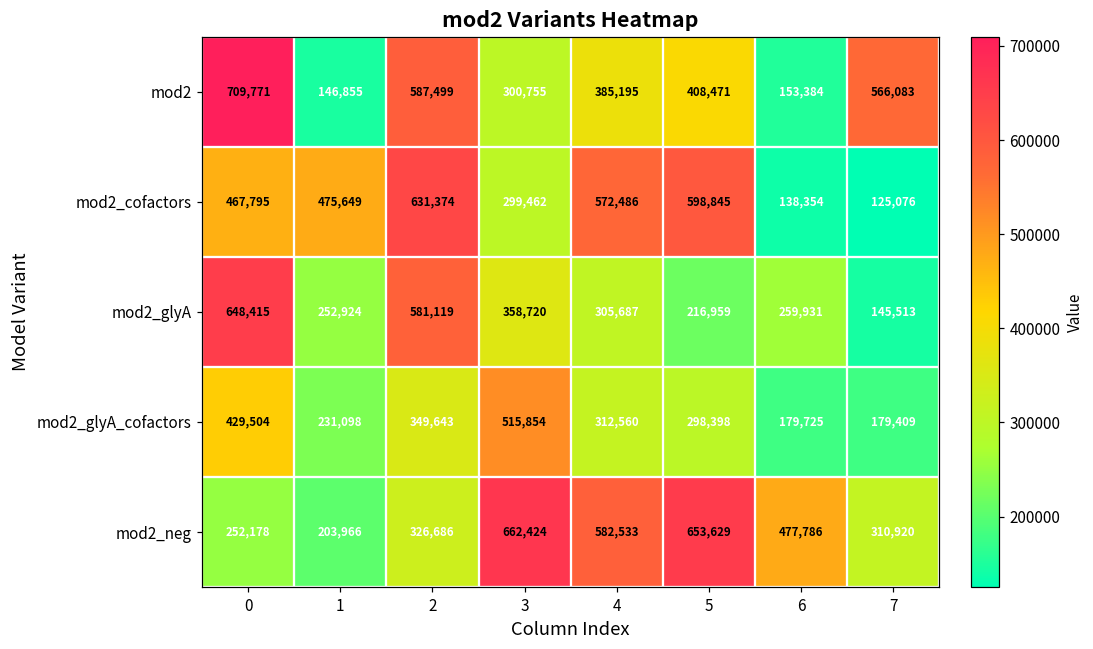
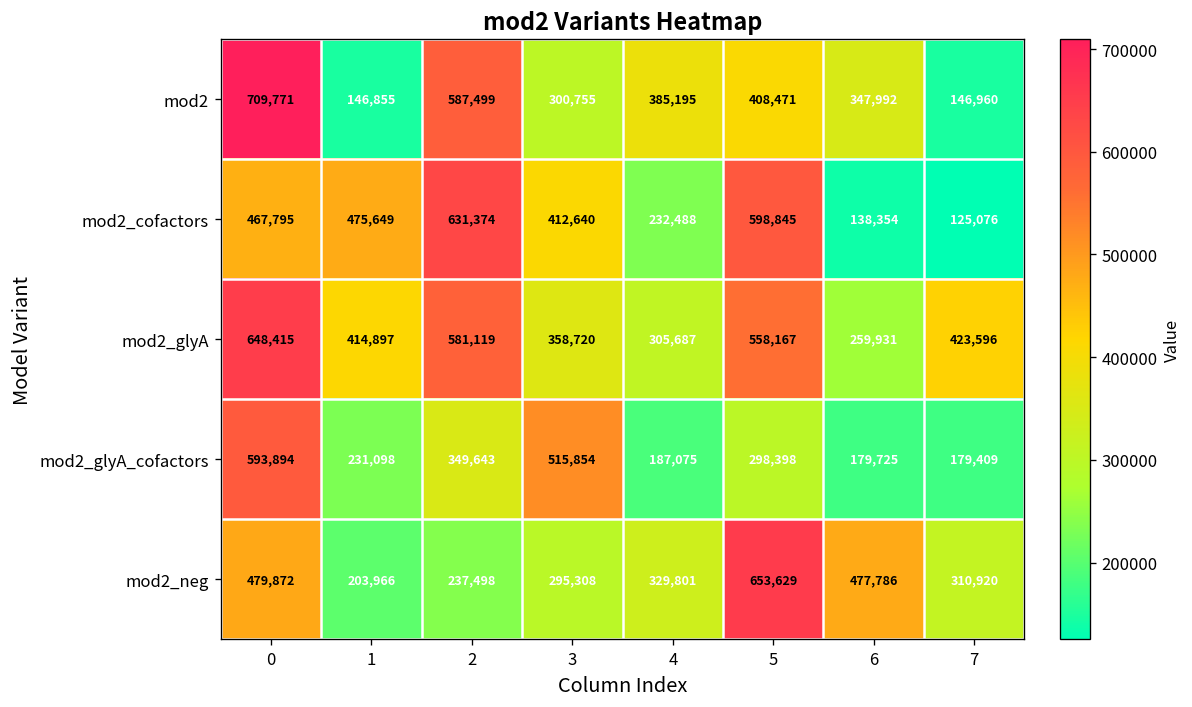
  {
    "mod2": {
      "0": "709,771",
      "1": "146,855",
      "2": "587,499",
      "3": "300,755",
      "4": "385,195",
      "5": "408,471",
-     "6": "153,384",
-     "7": "566,083"
+     "6": "347,992",
+     "7": "146,960"
    },
    "mod2_cofactors": {
      "0": "467,795",
      "1": "475,649",
      "2": "631,374",
-     "3": "299,462",
-     "4": "572,486",
+     "3": "412,640",
+     "4": "232,488",
      "5": "598,845",
      "6": "138,354",
      "7": "125,076"
    },
    "mod2_glyA": {
      "0": "648,415",
-     "1": "252,924",
+     "1": "414,897",
      "2": "581,119",
      "3": "358,720",
      "4": "305,687",
-     "5": "216,959",
+     "5": "558,167",
      "6": "259,931",
-     "7": "145,513"
+     "7": "423,596"
    },
    "mod2_glyA_cofactors": {
-     "0": "429,504",
+     "0": "593,894",
      "1": "231,098",
      "2": "349,643",
      "3": "515,854",
-     "4": "312,560",
+     "4": "187,075",
      "5": "298,398",
      "6": "179,725",
      "7": "179,409"
    },
    "mod2_neg": {
-     "0": "252,178",
+     "0": "479,872",
      "1": "203,966",
-     "2": "326,686",
-     "3": "662,424",
-     "4": "582,533",
+     "2": "237,498",
+     "3": "295,308",
+     "4": "329,801",
      "5": "653,629",
      "6": "477,786",
      "7": "310,920"
    }
  }
